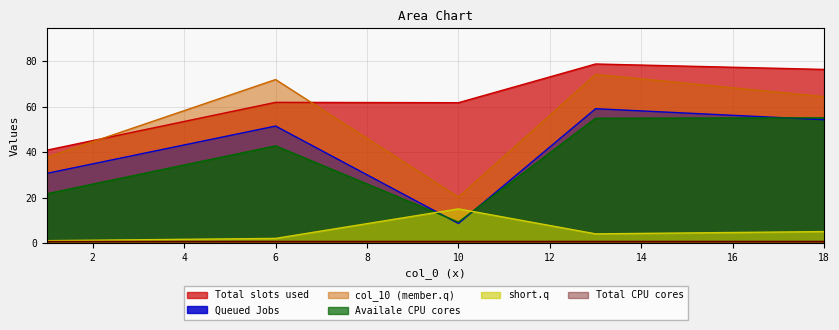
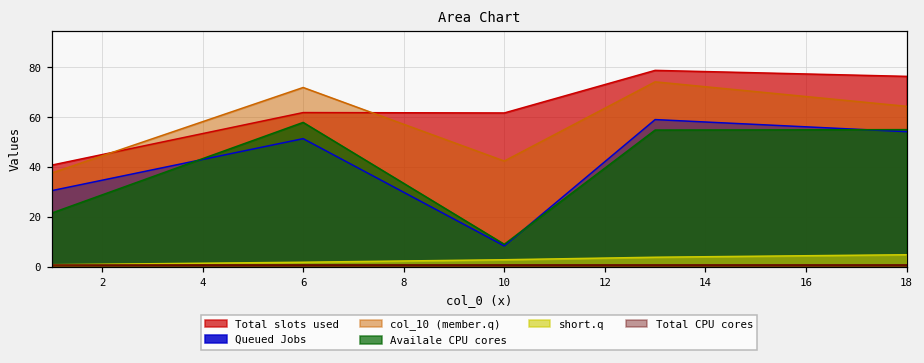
  {
    "Total slots used": {
      "6": 62,
      "10": 62,
      "18": 76
    },
    "Queued Jobs": {
      "6": 51
    },
    "col_10 (member.q)": {
      "6": 72,
-     "10": 20,
+     "10": 43,
      "18": 64
    },
    "Availale CPU cores": {
-     "6": 43
+     "6": 58
    },
    "short.q": {
-     "10": 15,
+     "10": 3,
      "18": 5
    },
    "Total CPU cores": {
      "10": 1,
      "18": 1
    }
  }
